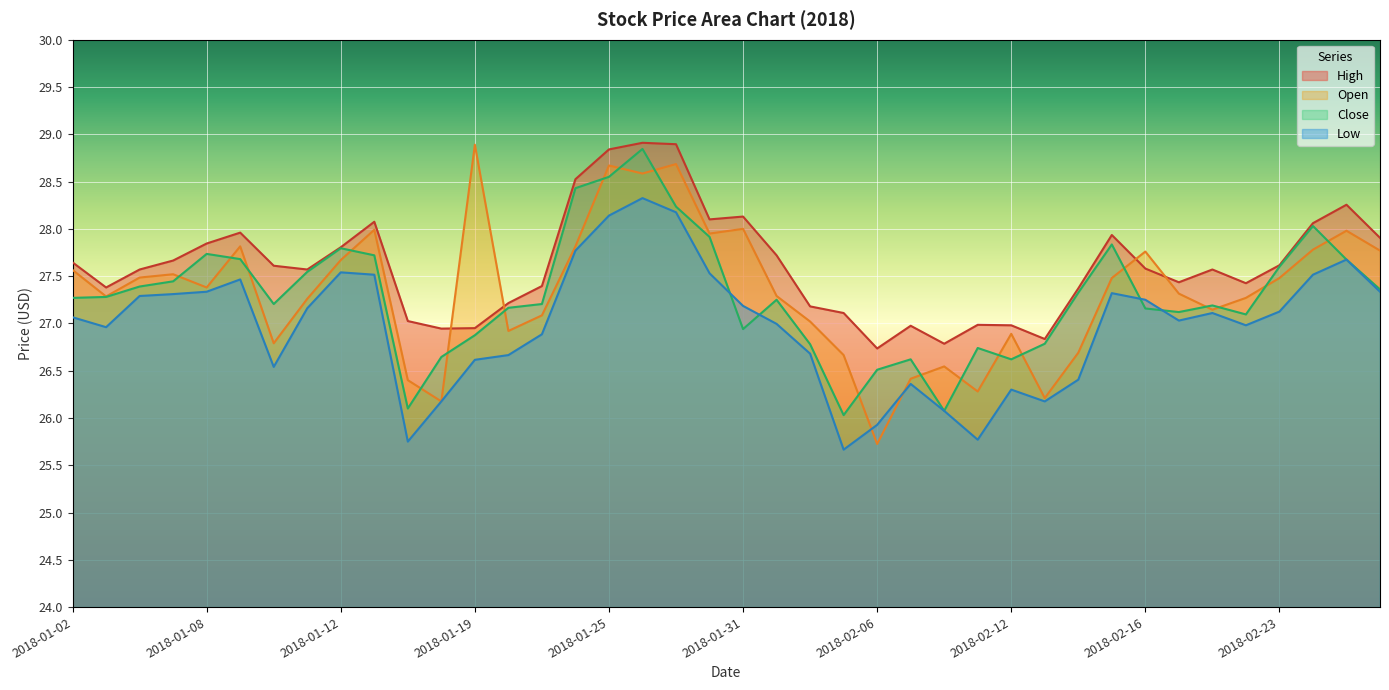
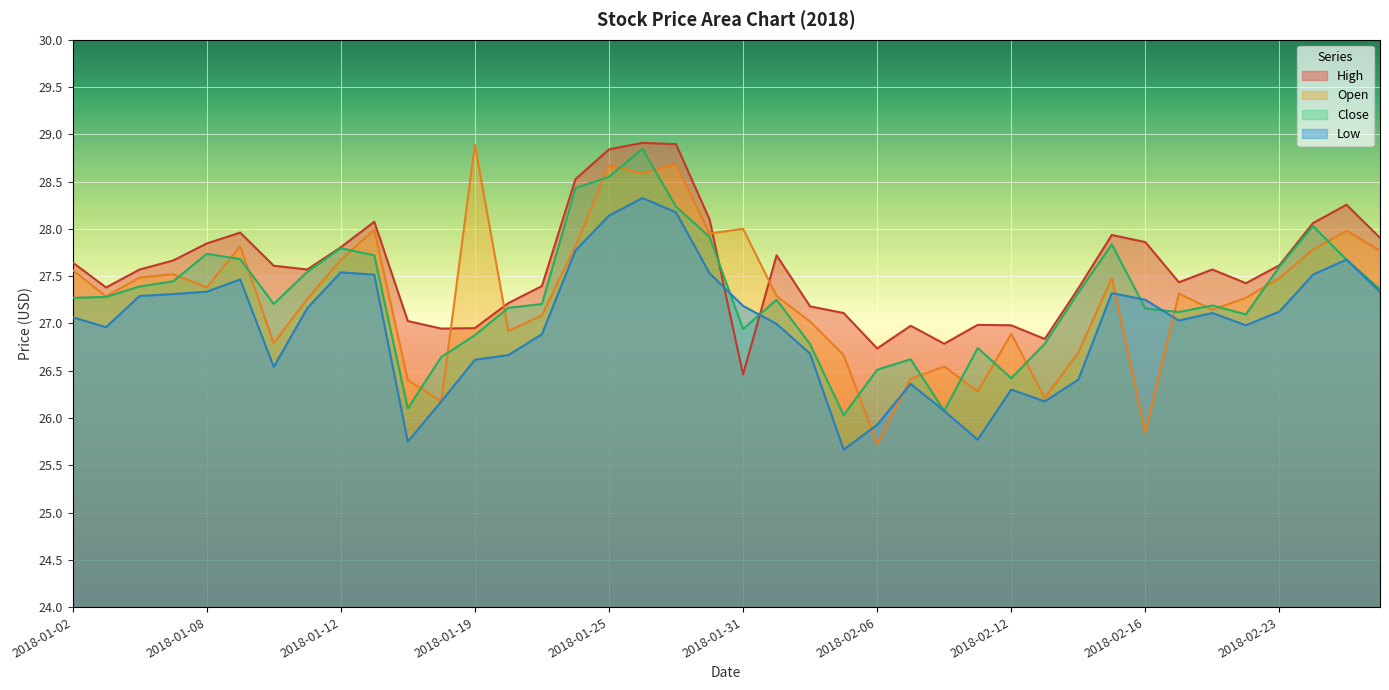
  {
    "High": {
      "2018-01-02": 27.6,
      "2018-01-08": 27.8,
      "2018-01-19": 27.0,
      "2018-01-25": 28.8,
-     "2018-01-31": 28.1,
+     "2018-01-31": 26.5,
      "2018-02-06": 26.7,
      "2018-02-12": 27.0,
-     "2018-02-16": 27.6
+     "2018-02-16": 27.9
    },
    "Open": {
      "2018-01-02": 27.6,
      "2018-01-08": 27.4,
      "2018-01-12": 27.7,
      "2018-01-19": 28.9,
      "2018-01-25": 28.7,
      "2018-01-31": 28.0,
      "2018-02-06": 25.7,
      "2018-02-12": 26.9,
-     "2018-02-16": 27.8,
+     "2018-02-16": 25.9,
      "2018-02-23": 27.5
    },
    "Close": {
      "2018-01-02": 27.3,
      "2018-01-08": 27.7,
      "2018-01-19": 26.9,
      "2018-01-25": 28.6,
      "2018-01-31": 26.9,
      "2018-02-06": 26.5,
-     "2018-02-12": 26.6,
+     "2018-02-12": 26.4,
      "2018-02-16": 27.2
    },
    "Low": {
      "2018-01-02": 27.1,
      "2018-01-08": 27.3,
      "2018-01-12": 27.5,
      "2018-01-19": 26.6,
      "2018-01-25": 28.1,
      "2018-01-31": 27.2,
      "2018-02-06": 25.9,
      "2018-02-12": 26.3,
      "2018-02-16": 27.3,
      "2018-02-23": 27.1
    }
  }
